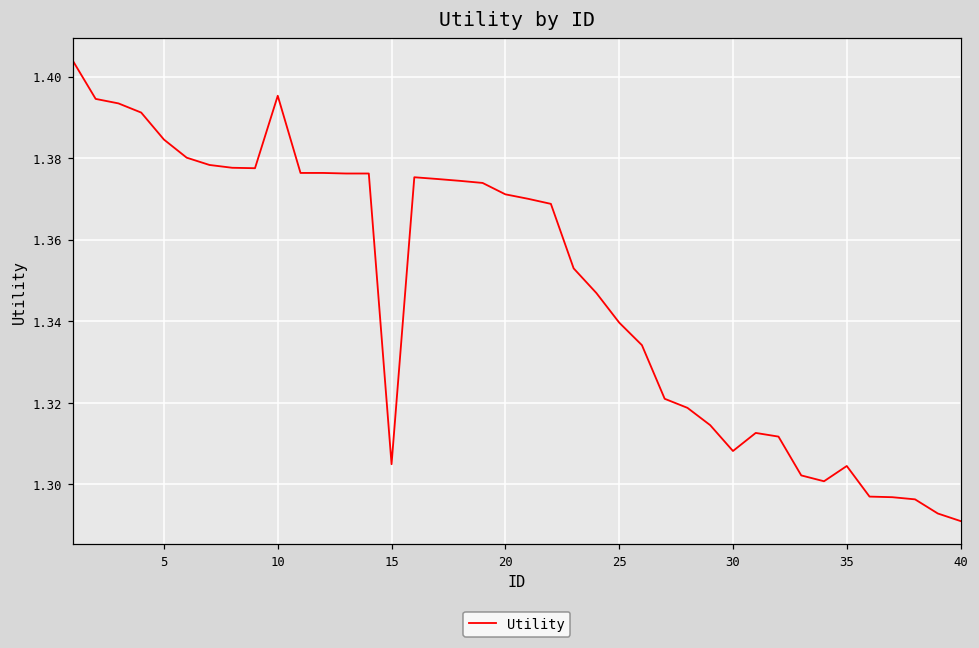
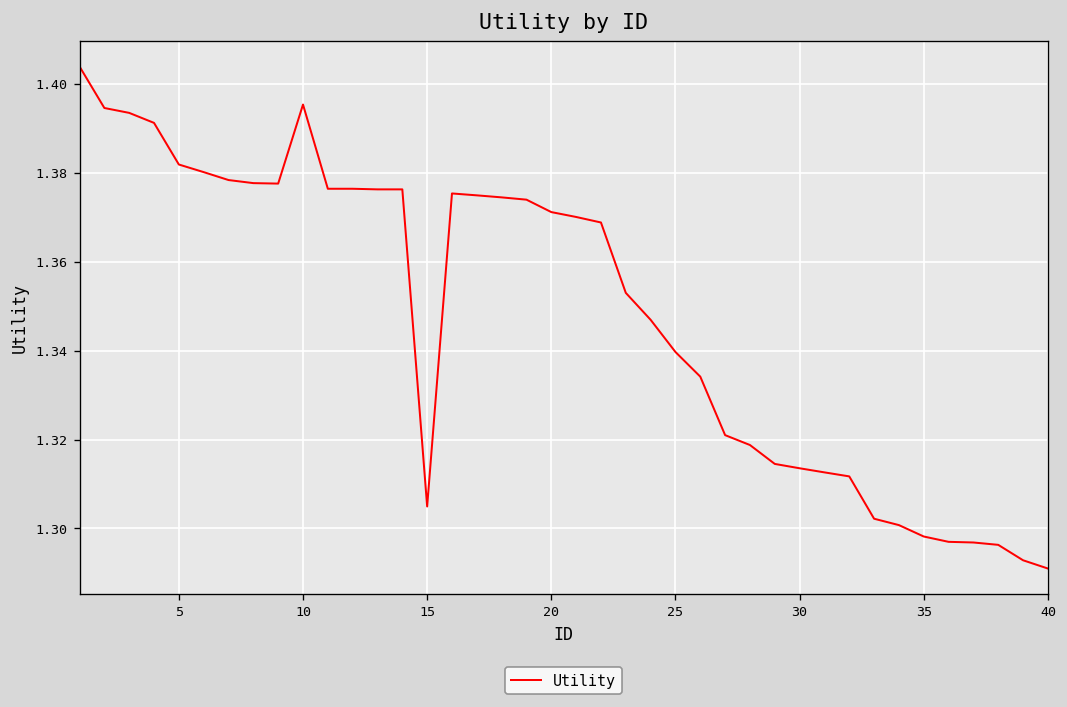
  {
-   "5": 1.385,
+   "5": 1.382,
    "10": 1.395,
    "15": 1.305,
    "20": 1.371,
    "25": 1.340,
-   "30": 1.308,
-   "35": 1.304,
+   "30": 1.314,
+   "35": 1.298,
    "40": 1.291
  }
